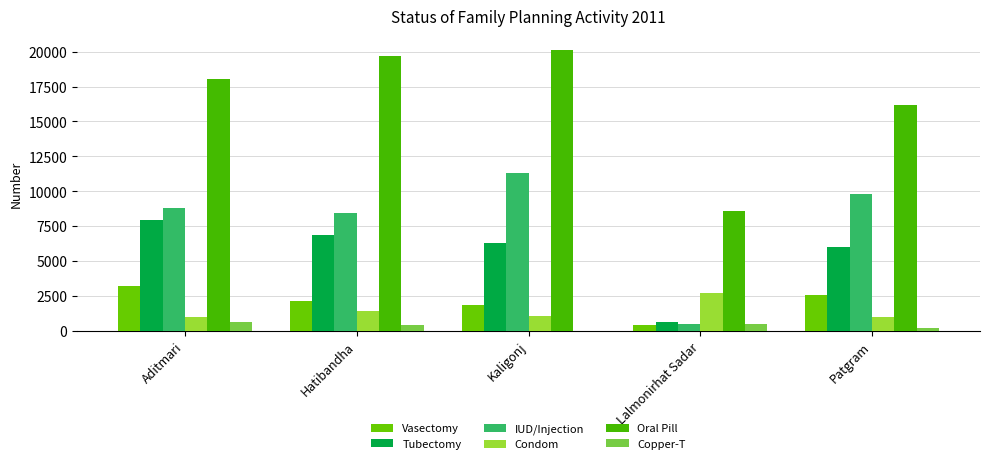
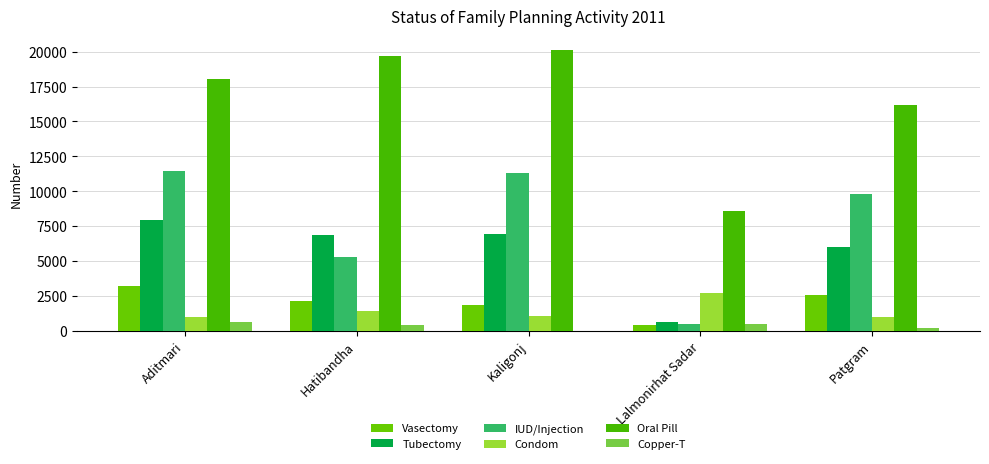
  {
    "Tubectomy": {
      "Aditmari": 8000,
      "Hatibandha": 6900,
-     "Kaligonj": 6300,
+     "Kaligonj": 6900,
      "Lalmonirhat Sadar": 600,
      "Patgram": 6000
    },
    "IUD/Injection": {
-     "Aditmari": 8800,
-     "Hatibandha": 8400,
+     "Aditmari": 11400,
+     "Hatibandha": 5300,
      "Kaligonj": 11300,
      "Lalmonirhat Sadar": 500,
      "Patgram": 9800
    }
  }
